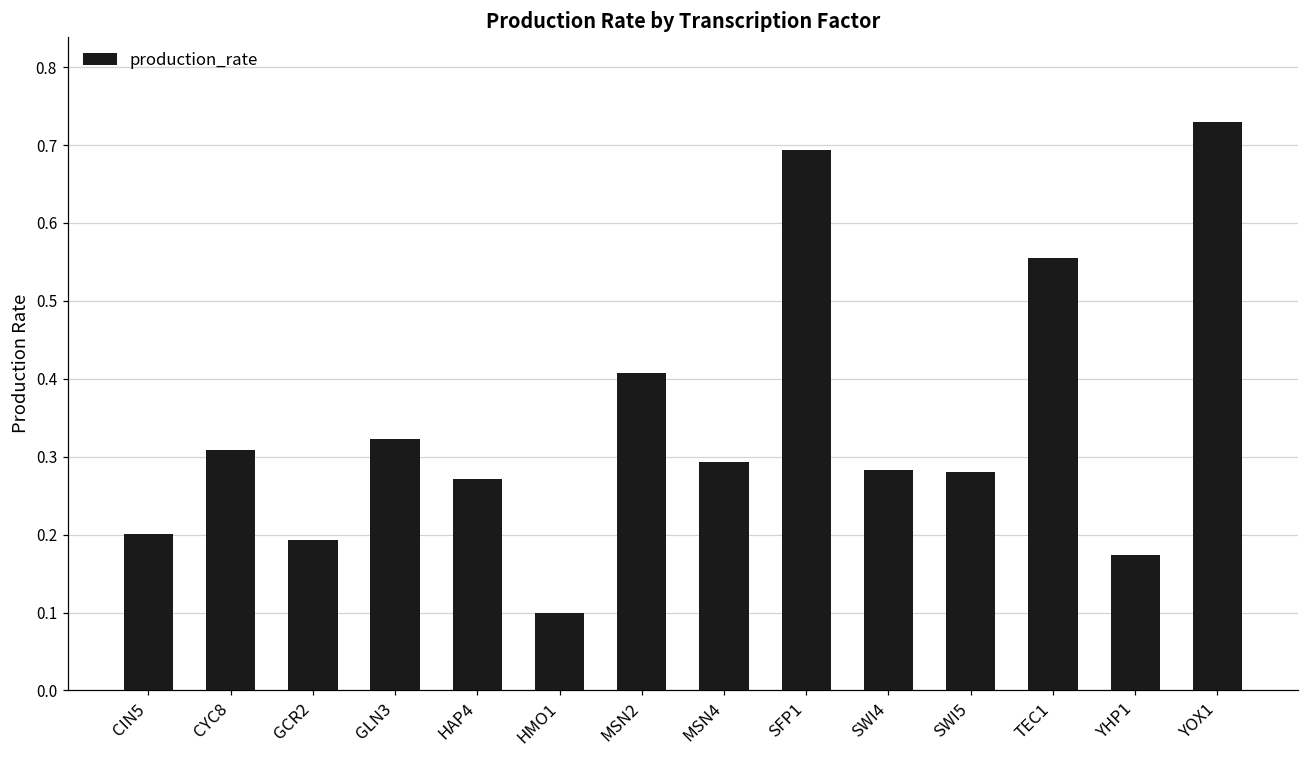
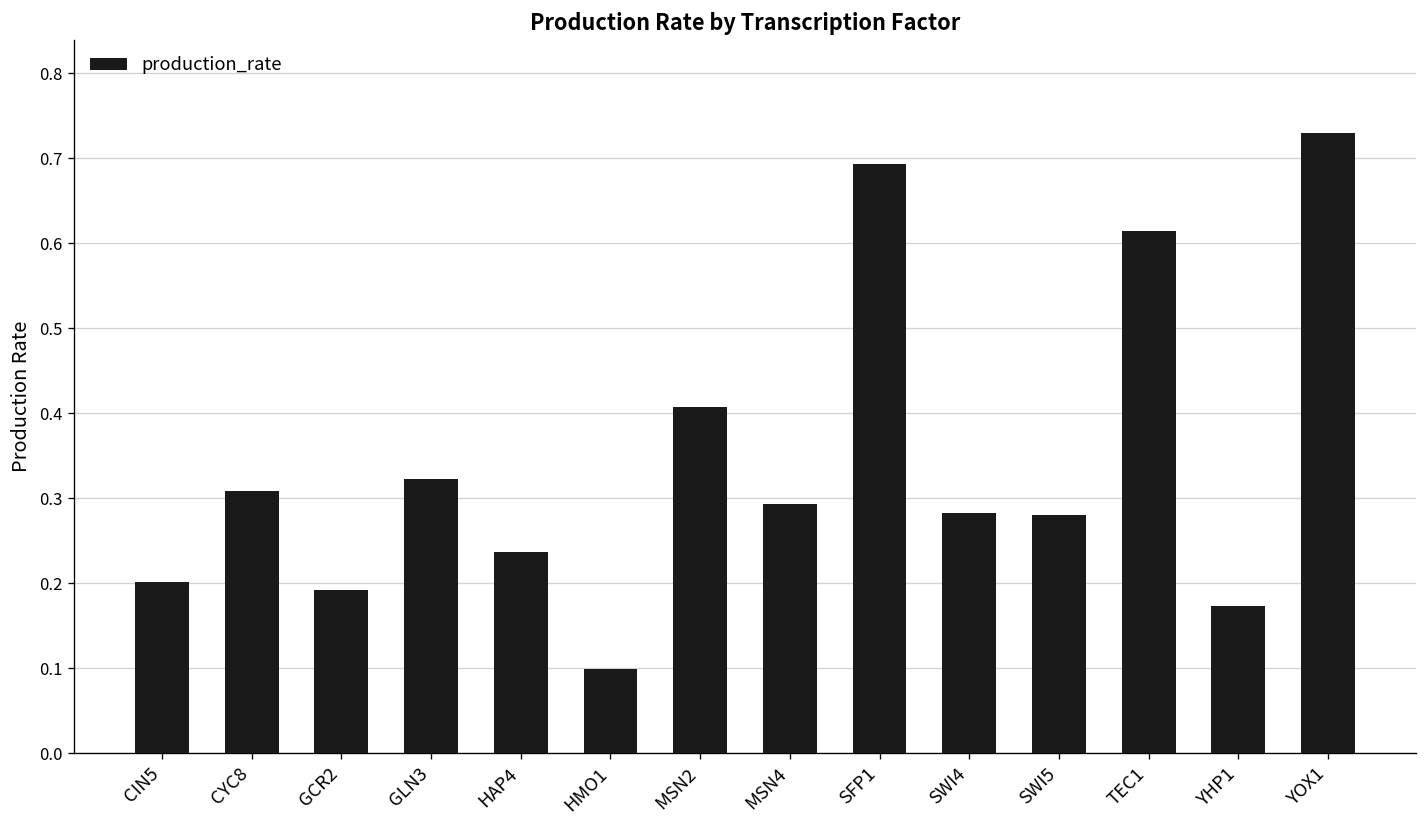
  {
    "CIN5": 0.20,
    "CYC8": 0.31,
    "GCR2": 0.19,
    "GLN3": 0.32,
-   "HAP4": 0.27,
+   "HAP4": 0.24,
    "HMO1": 0.10,
    "MSN2": 0.41,
    "MSN4": 0.29,
    "SFP1": 0.69,
    "SWI4": 0.28,
    "SWI5": 0.28,
-   "TEC1": 0.55,
+   "TEC1": 0.61,
    "YHP1": 0.17,
    "YOX1": 0.73
  }
